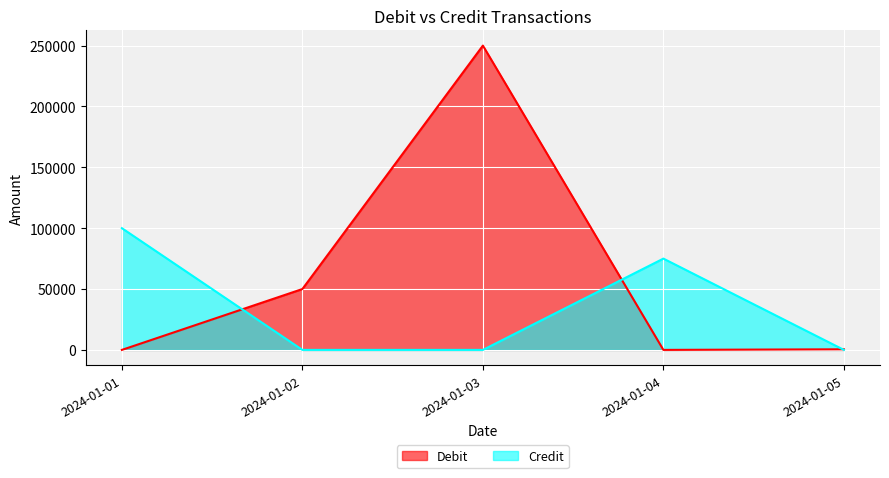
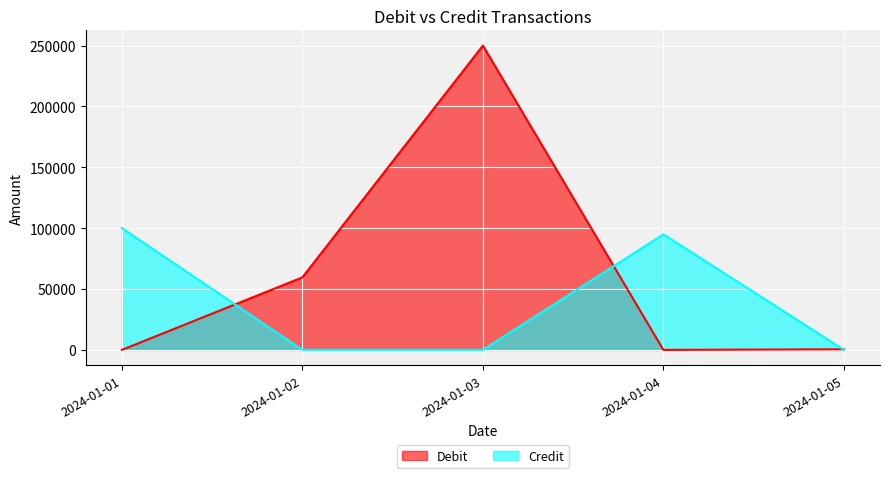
  {
    "Debit": {
      "2024-01-01": 0,
-     "2024-01-02": 50000,
+     "2024-01-02": 60000,
      "2024-01-03": 250000,
      "2024-01-04": 0
    },
    "Credit": {
      "2024-01-01": 100000,
      "2024-01-02": 0,
      "2024-01-03": 0,
-     "2024-01-04": 75000
+     "2024-01-04": 95000
    }
  }
